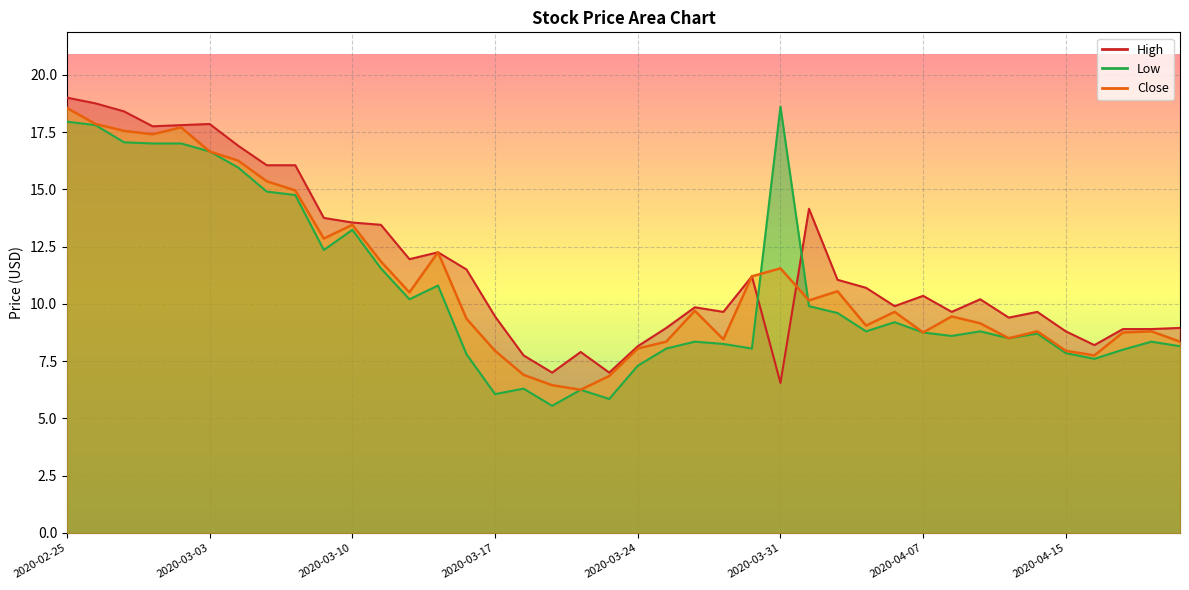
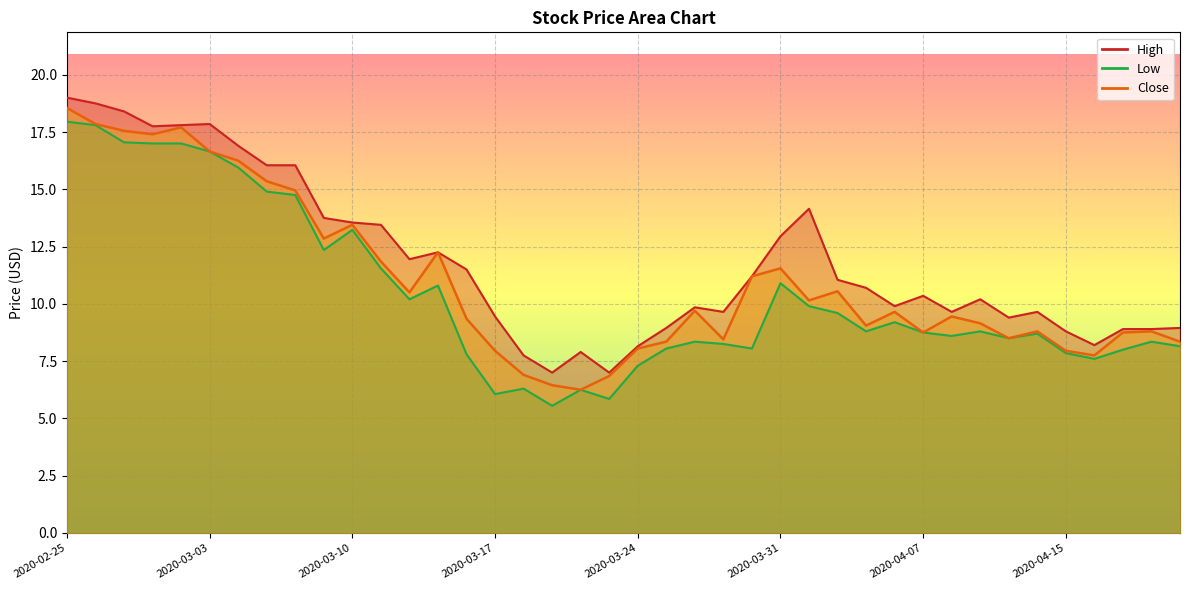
  {
    "High": {
      "2020-02-25": 19.0,
      "2020-03-03": 17.9,
      "2020-03-17": 9.4,
-     "2020-03-31": 6.5,
+     "2020-03-31": 12.9,
      "2020-04-07": 10.4,
      "2020-04-15": 8.8
    },
    "Low": {
      "2020-02-25": 18.0,
      "2020-03-10": 13.2,
      "2020-03-17": 6.1,
      "2020-03-24": 7.3,
-     "2020-03-31": 18.6
+     "2020-03-31": 10.9
    }
  }
